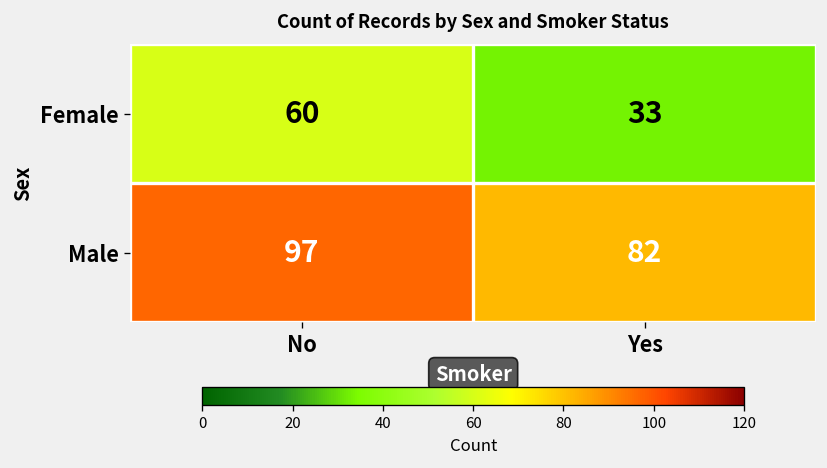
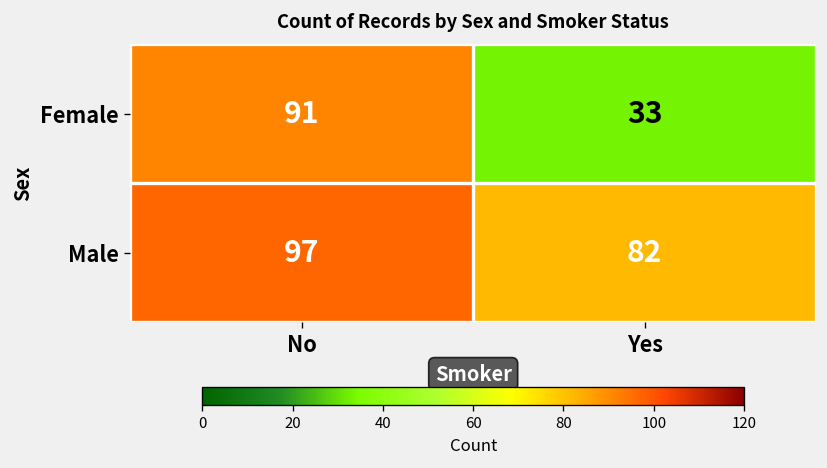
  {
    "Female": {
-     "No": 60,
+     "No": 91,
      "Yes": 33
    },
    "Male": {
      "No": 97,
      "Yes": 82
    }
  }
